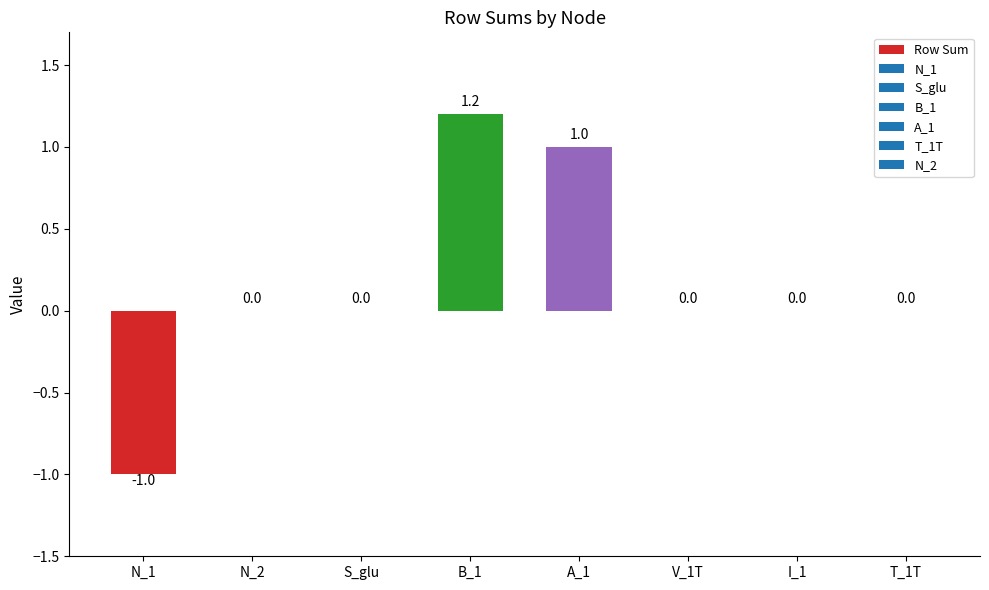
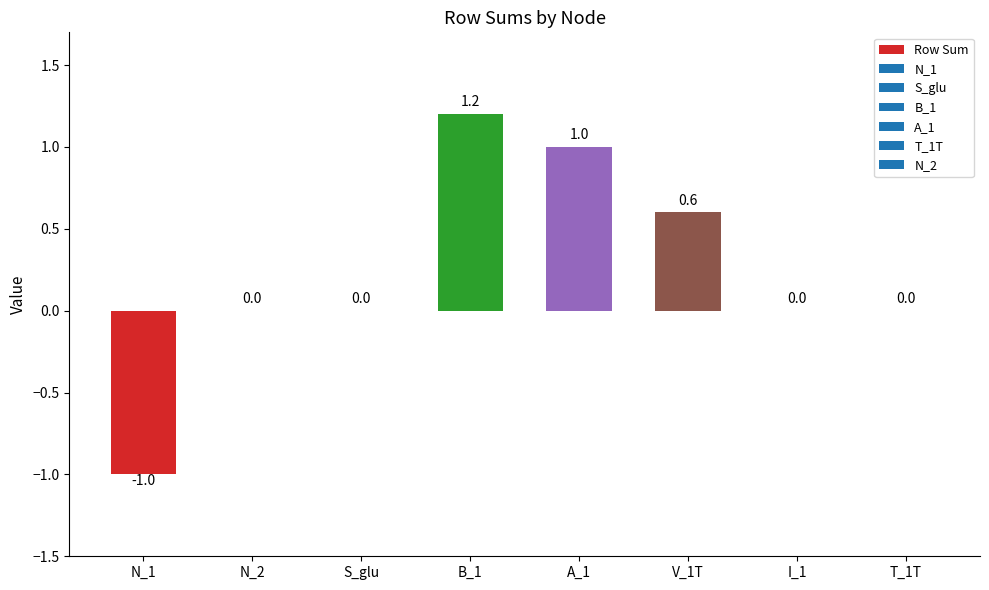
  {
    "N_1": -1.0,
    "N_2": 0.0,
    "S_glu": 0.0,
    "B_1": 1.2,
    "A_1": 1.0,
-   "V_1T": 0.0,
+   "V_1T": 0.6,
    "I_1": 0.0,
    "T_1T": 0.0
  }
